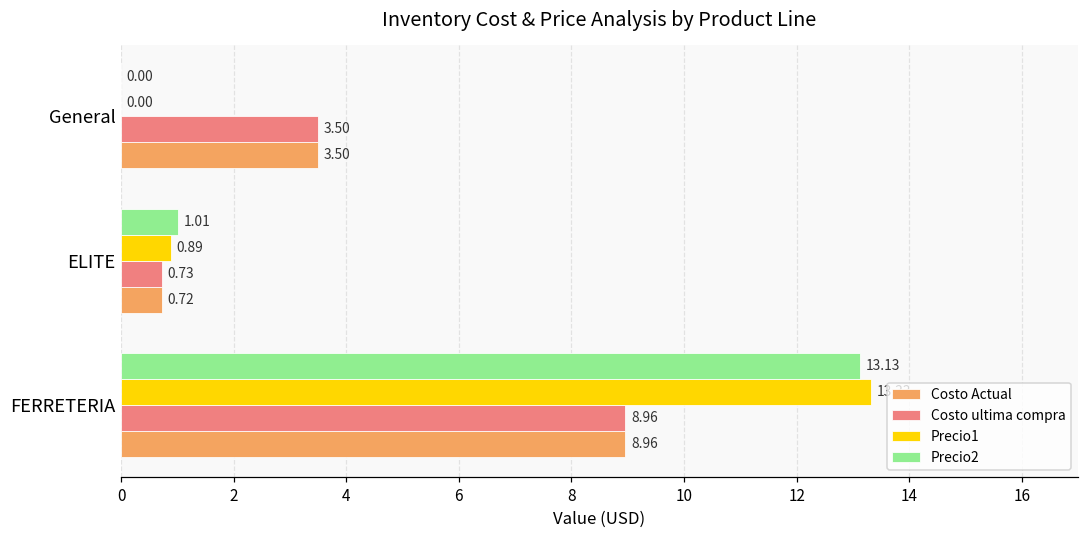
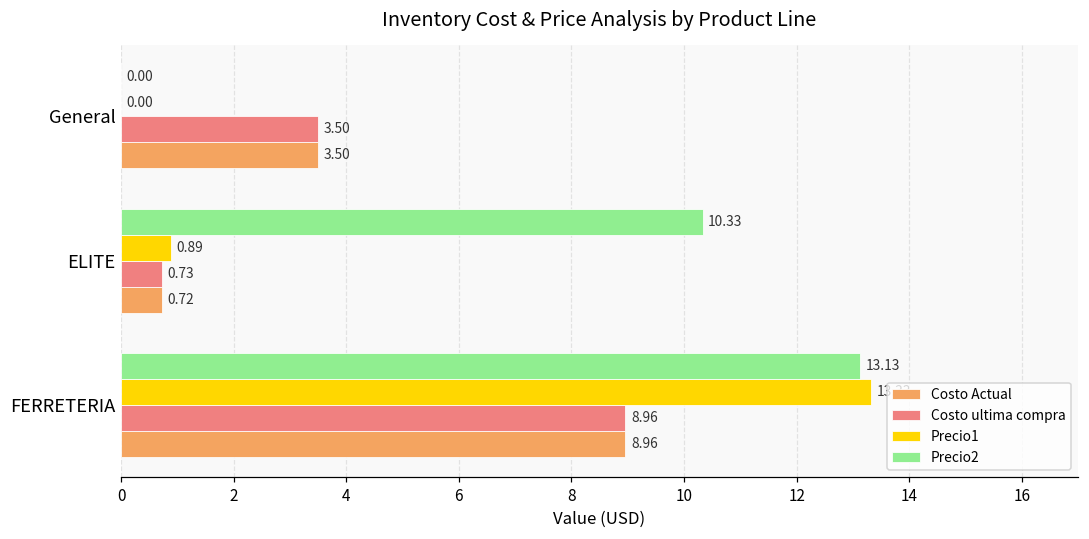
  {
    "Precio1": {
      "General": 0.00,
      "ELITE": 0.89
    },
    "Precio2": {
      "General": 0.00,
-     "ELITE": 1.01,
+     "ELITE": 10.33,
      "FERRETERIA": 13.13
    }
  }
